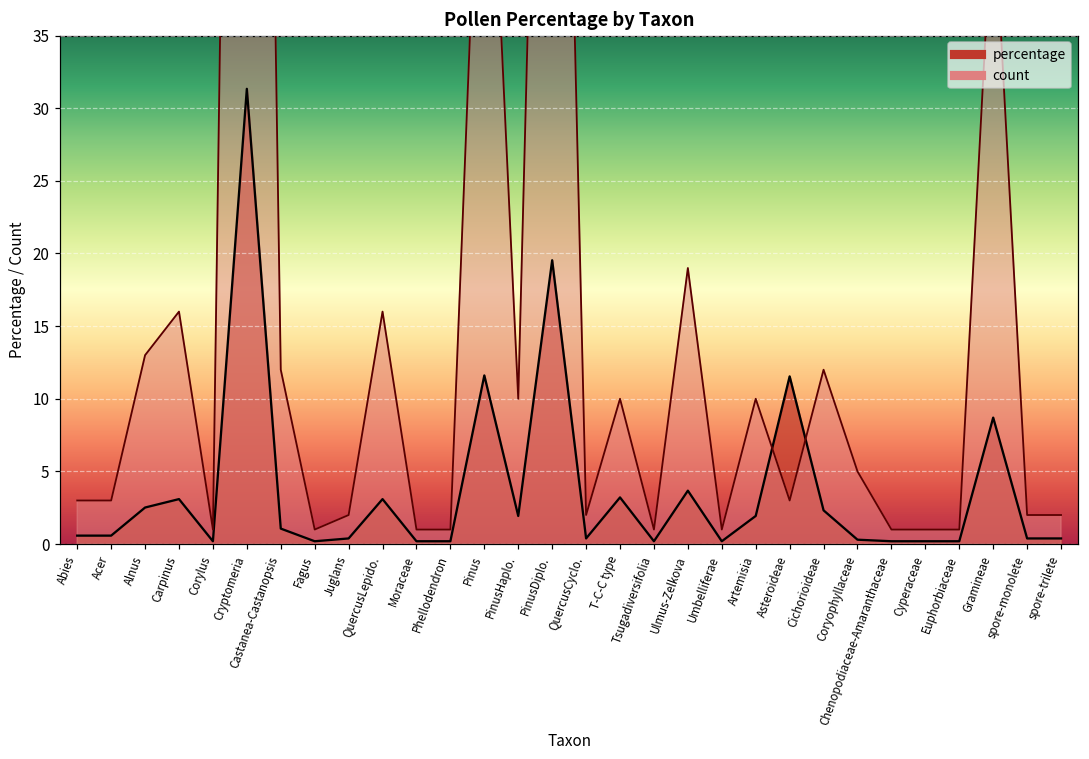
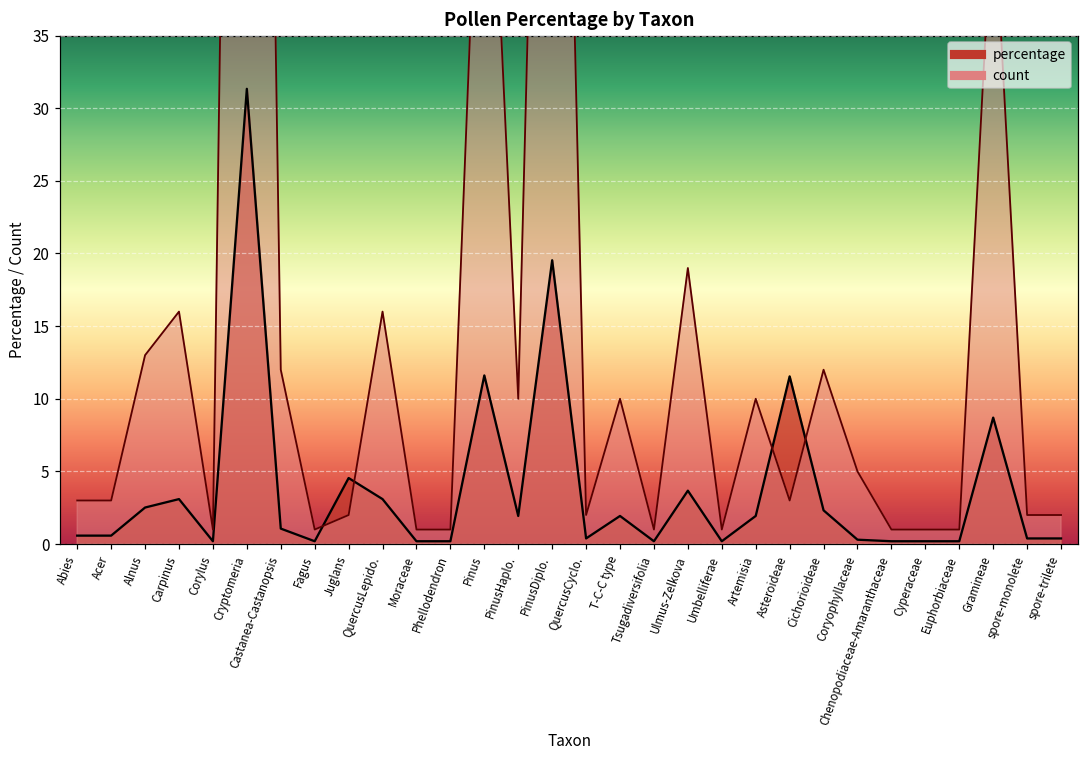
  {
    "percentage": {
      "Abies": 0.6,
      "Acer": 0.6,
      "Alnus": 2.5,
      "Carpinus": 3.1,
      "Corylus": 0.2,
      "Cryptomeria": 31.3,
      "Castanea-Castanopsis": 1.1,
      "Fagus": 0.2,
-     "Juglans": 0.4,
+     "Juglans": 4.5,
      "QuercusLepido.": 3.1,
      "Moraceae": 0.2,
      "Phellodendron": 0.2,
      "Pinus": 11.6,
      "PinusHaplo.": 1.9,
      "PinusDiplo.": 19.5,
      "QuercusCyclo.": 0.4,
-     "T-C-C type": 3.2,
+     "T-C-C type": 1.9,
      "Tsugadiversifolia": 0.2,
      "Ulmus-Zelkova": 3.7,
      "Umbelliferae": 0.2,
      "Artemisia": 1.9,
      "Asteroideae": 11.5,
      "Cichorioideae": 2.3,
      "Coryophyllaceae": 0.3,
      "Chenopodiaceae-Amaranthaceae": 0.2,
      "Cyperaceae": 0.2,
      "Euphorbiaceae": 0.2,
      "Gramineae": 8.7,
      "spore-monolete": 0.4,
      "spore-trilete": 0.4
    },
    "count": {
      "Abies": 3.0,
      "Acer": 3.0,
      "Alnus": 13.0,
      "Carpinus": 16.0,
      "Corylus": 1.0,
      "Castanea-Castanopsis": 12.0,
      "Fagus": 1.0,
      "Juglans": 2.0,
      "QuercusLepido.": 16.0,
      "Moraceae": 1.0,
      "Phellodendron": 1.0,
      "PinusHaplo.": 10.0,
      "QuercusCyclo.": 2.0,
      "T-C-C type": 10.0,
      "Tsugadiversifolia": 1.0,
      "Ulmus-Zelkova": 19.0,
      "Umbelliferae": 1.0,
      "Artemisia": 10.0,
      "Asteroideae": 3.0,
      "Cichorioideae": 12.0,
      "Coryophyllaceae": 5.0,
      "Chenopodiaceae-Amaranthaceae": 1.0,
      "Cyperaceae": 1.0,
      "Euphorbiaceae": 1.0,
      "spore-monolete": 2.0,
      "spore-trilete": 2.0
    }
  }
